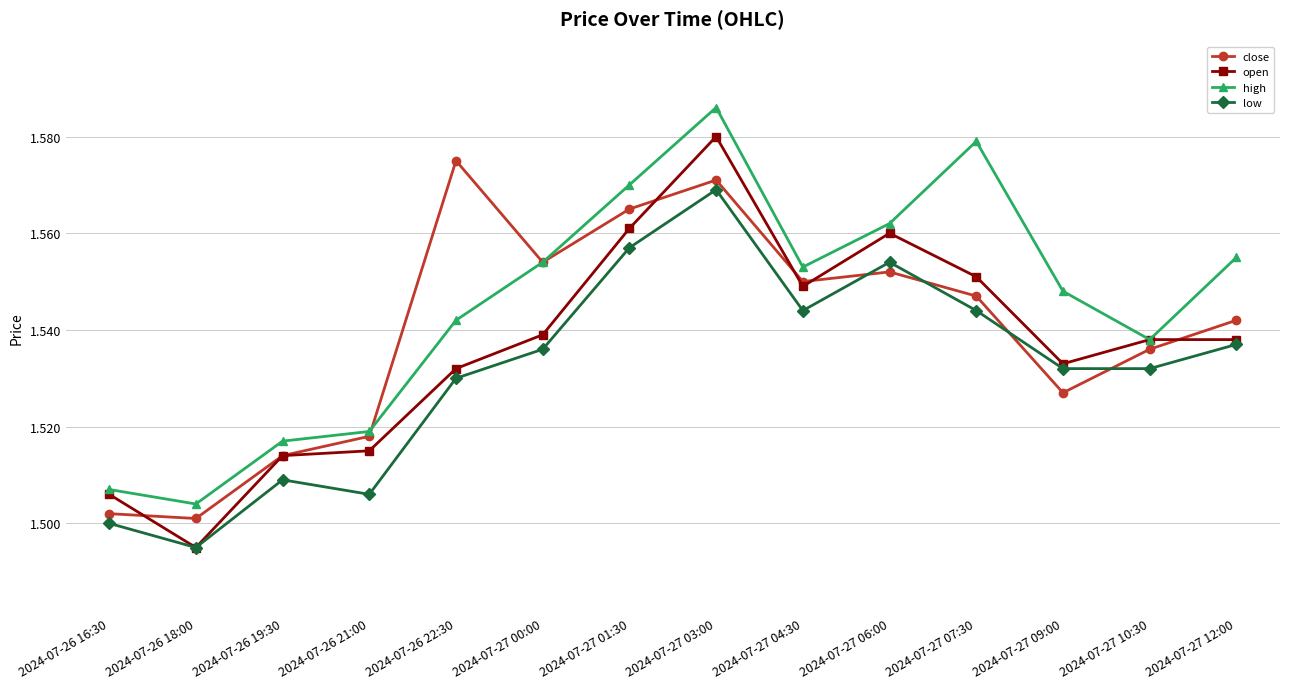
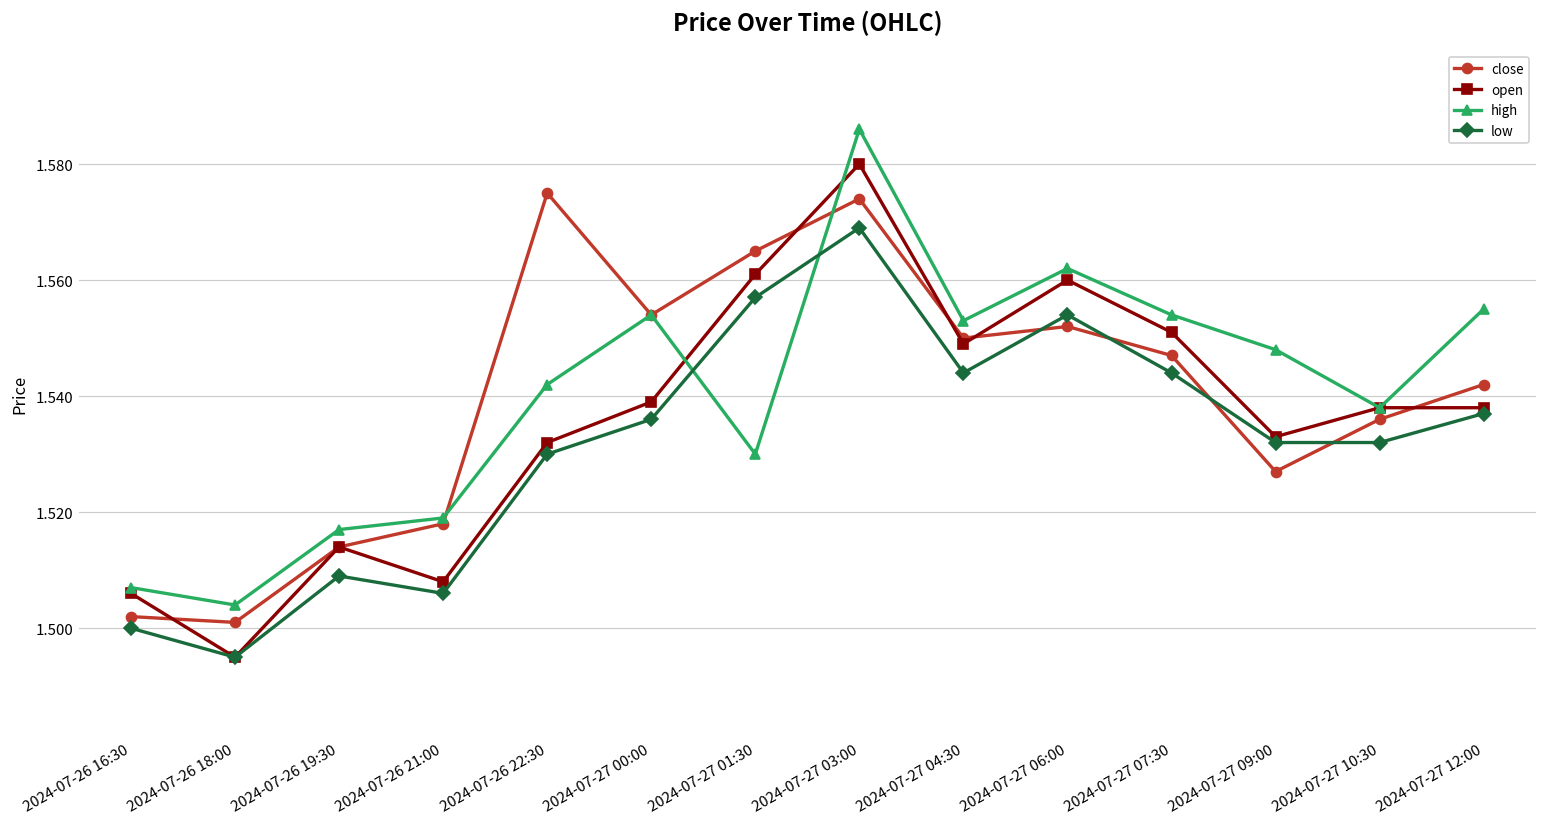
  {
    "close": {
      "2024-07-26 16:30": 1.502,
      "2024-07-26 18:00": 1.501,
      "2024-07-26 21:00": 1.518,
      "2024-07-26 22:30": 1.575,
      "2024-07-27 01:30": 1.565,
-     "2024-07-27 03:00": 1.571,
+     "2024-07-27 03:00": 1.574,
      "2024-07-27 04:30": 1.550,
      "2024-07-27 06:00": 1.552,
      "2024-07-27 07:30": 1.547,
      "2024-07-27 09:00": 1.527,
      "2024-07-27 10:30": 1.536,
      "2024-07-27 12:00": 1.542
    },
    "open": {
      "2024-07-26 16:30": 1.506,
-     "2024-07-26 21:00": 1.515,
+     "2024-07-26 21:00": 1.508,
      "2024-07-26 22:30": 1.532,
      "2024-07-27 00:00": 1.539,
      "2024-07-27 01:30": 1.561,
      "2024-07-27 03:00": 1.580,
      "2024-07-27 04:30": 1.549,
      "2024-07-27 06:00": 1.560,
      "2024-07-27 07:30": 1.551,
      "2024-07-27 09:00": 1.533,
      "2024-07-27 12:00": 1.538
    },
    "high": {
      "2024-07-26 16:30": 1.507,
      "2024-07-26 18:00": 1.504,
      "2024-07-26 19:30": 1.517,
      "2024-07-26 21:00": 1.519,
      "2024-07-26 22:30": 1.542,
-     "2024-07-27 01:30": 1.57,
+     "2024-07-27 01:30": 1.53,
      "2024-07-27 03:00": 1.586,
      "2024-07-27 04:30": 1.553,
      "2024-07-27 06:00": 1.562,
-     "2024-07-27 07:30": 1.579,
+     "2024-07-27 07:30": 1.554,
      "2024-07-27 09:00": 1.548,
      "2024-07-27 12:00": 1.555
    },
    "low": {
      "2024-07-26 16:30": 1.500,
      "2024-07-26 19:30": 1.509,
      "2024-07-26 21:00": 1.506,
      "2024-07-26 22:30": 1.530,
      "2024-07-27 00:00": 1.536,
      "2024-07-27 01:30": 1.557,
      "2024-07-27 03:00": 1.569,
      "2024-07-27 04:30": 1.544,
      "2024-07-27 06:00": 1.554,
      "2024-07-27 07:30": 1.544,
      "2024-07-27 09:00": 1.532,
      "2024-07-27 10:30": 1.532,
      "2024-07-27 12:00": 1.537
    }
  }
